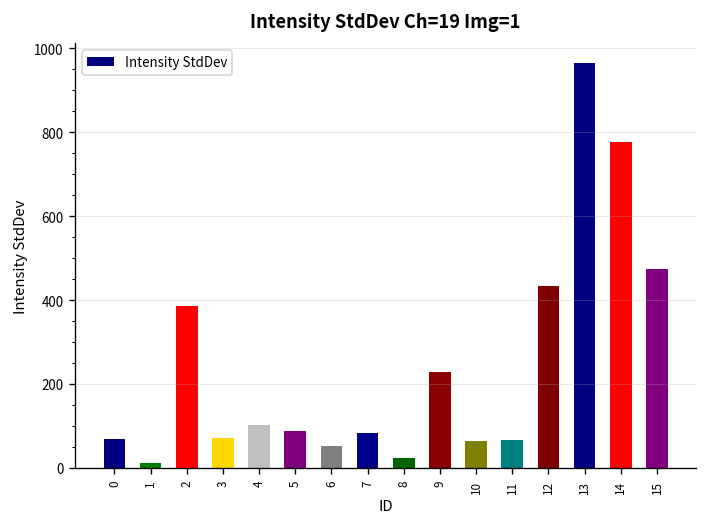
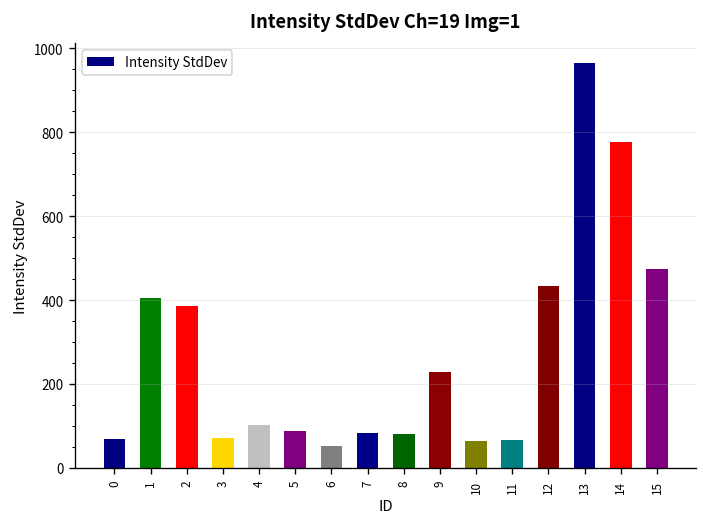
  {
    "0": 70,
-   "1": 10,
+   "1": 400,
    "2": 380,
    "3": 70,
    "4": 100,
    "5": 90,
    "6": 50,
    "7": 80,
-   "8": 20,
+   "8": 80,
    "9": 230,
    "10": 60,
    "11": 70,
    "12": 430,
    "13": 960,
    "14": 780,
    "15": 470
  }
